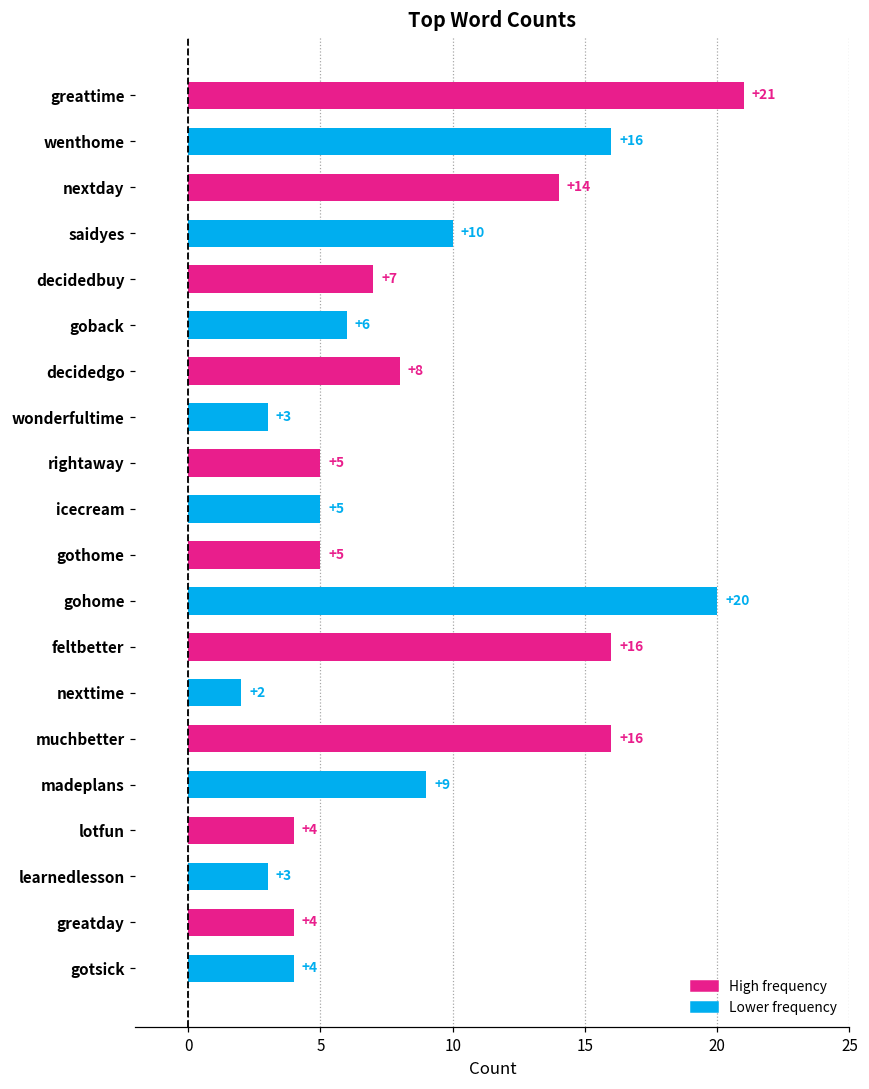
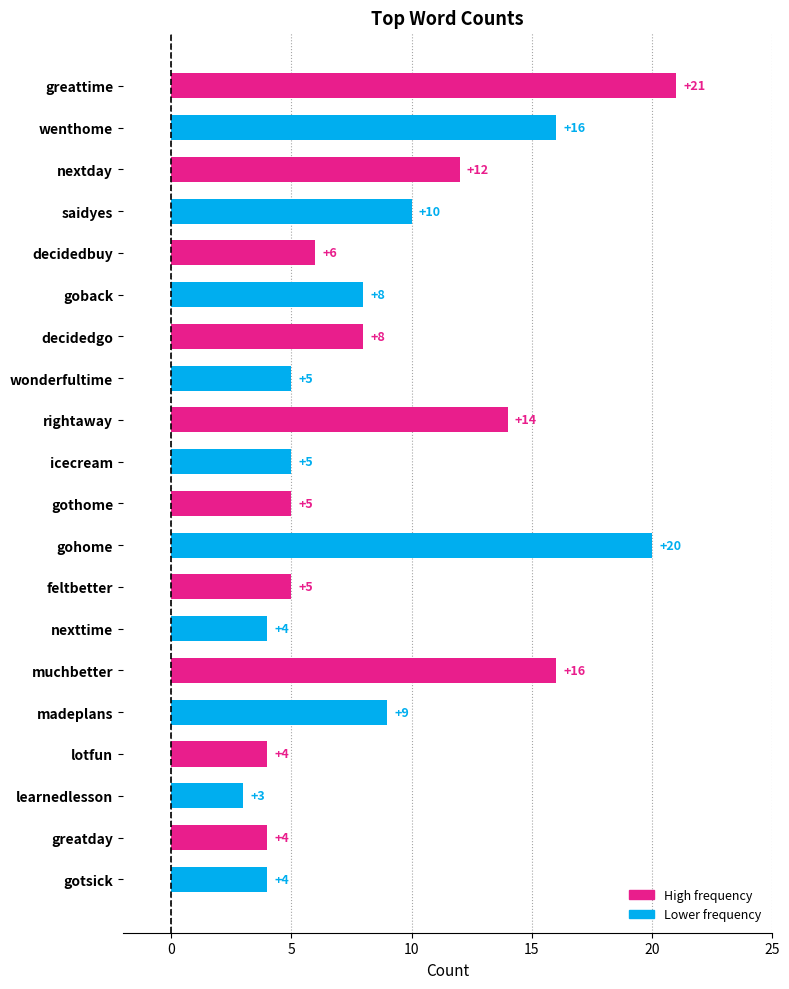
  {
    "greattime": "+21",
    "wenthome": "+16",
-   "nextday": "+14",
+   "nextday": "+12",
    "saidyes": "+10",
-   "decidedbuy": "+7",
-   "goback": "+6",
+   "decidedbuy": "+6",
+   "goback": "+8",
    "decidedgo": "+8",
-   "wonderfultime": "+3",
-   "rightaway": "+5",
+   "wonderfultime": "+5",
+   "rightaway": "+14",
    "icecream": "+5",
    "gothome": "+5",
    "gohome": "+20",
-   "feltbetter": "+16",
-   "nexttime": "+2",
+   "feltbetter": "+5",
+   "nexttime": "+4",
    "muchbetter": "+16",
    "madeplans": "+9",
    "lotfun": "+4",
    "learnedlesson": "+3",
    "greatday": "+4",
    "gotsick": "+4"
  }
